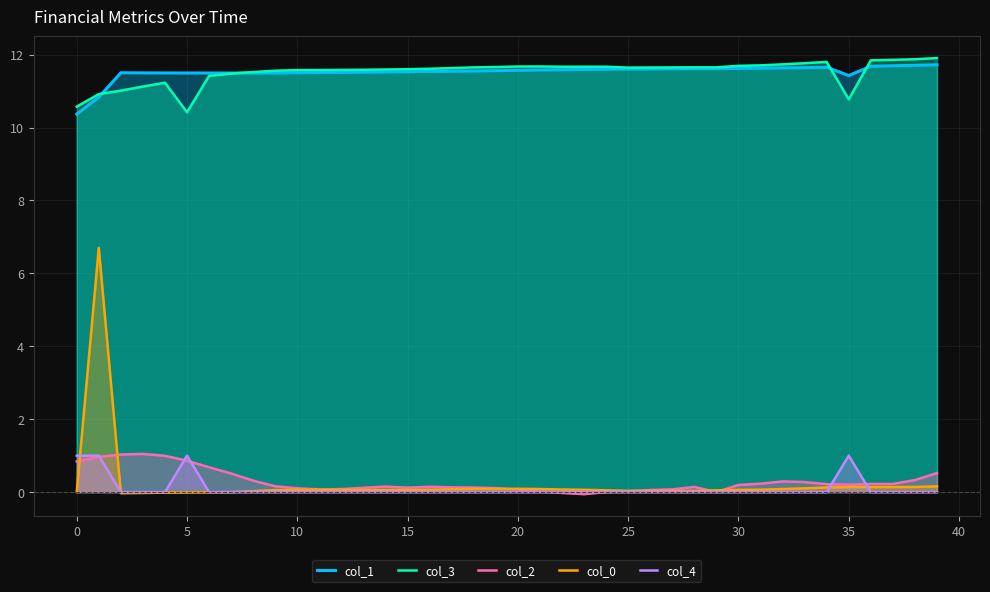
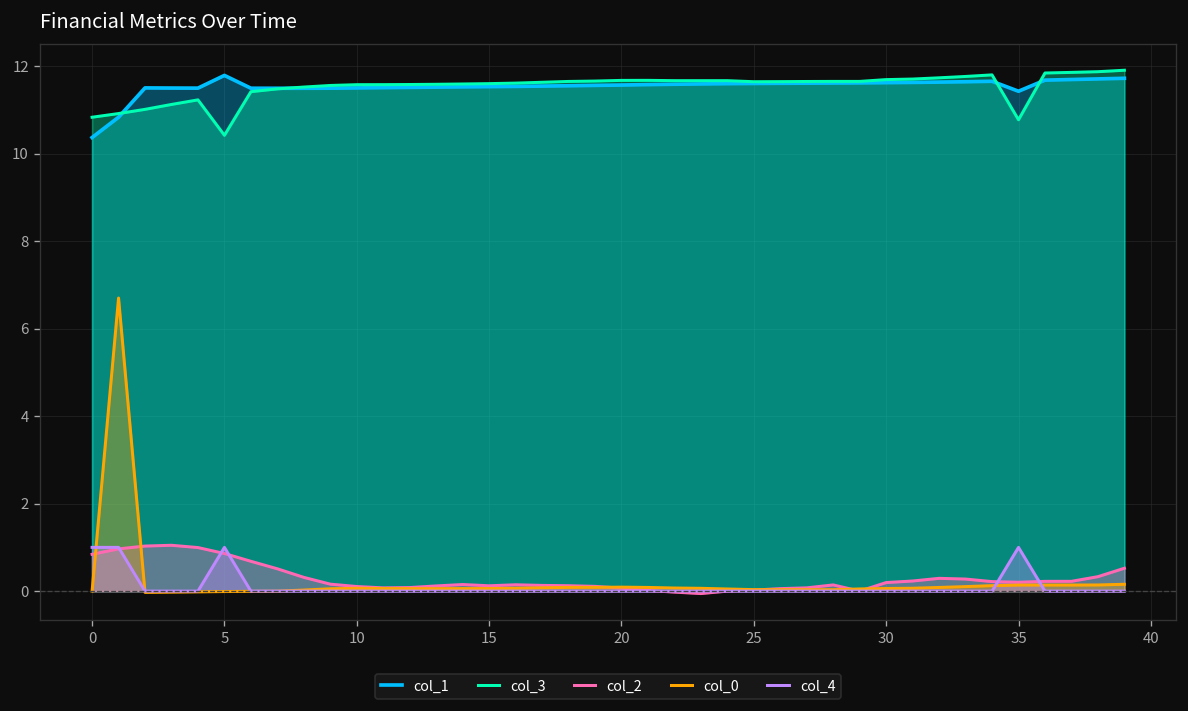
  {
    "col_1": {
      "0": 10.4,
-     "5": 11.5,
+     "5": 11.8,
      "10": 11.5,
      "15": 11.5,
      "20": 11.6,
      "35": 11.4
    },
    "col_3": {
-     "0": 10.6,
+     "0": 10.8,
      "5": 10.4,
      "10": 11.6,
      "15": 11.6,
      "20": 11.7,
      "35": 10.8
    },
    "col_4": {
      "0": 1.0,
      "5": 1.0,
      "35": 1.0
    }
  }
